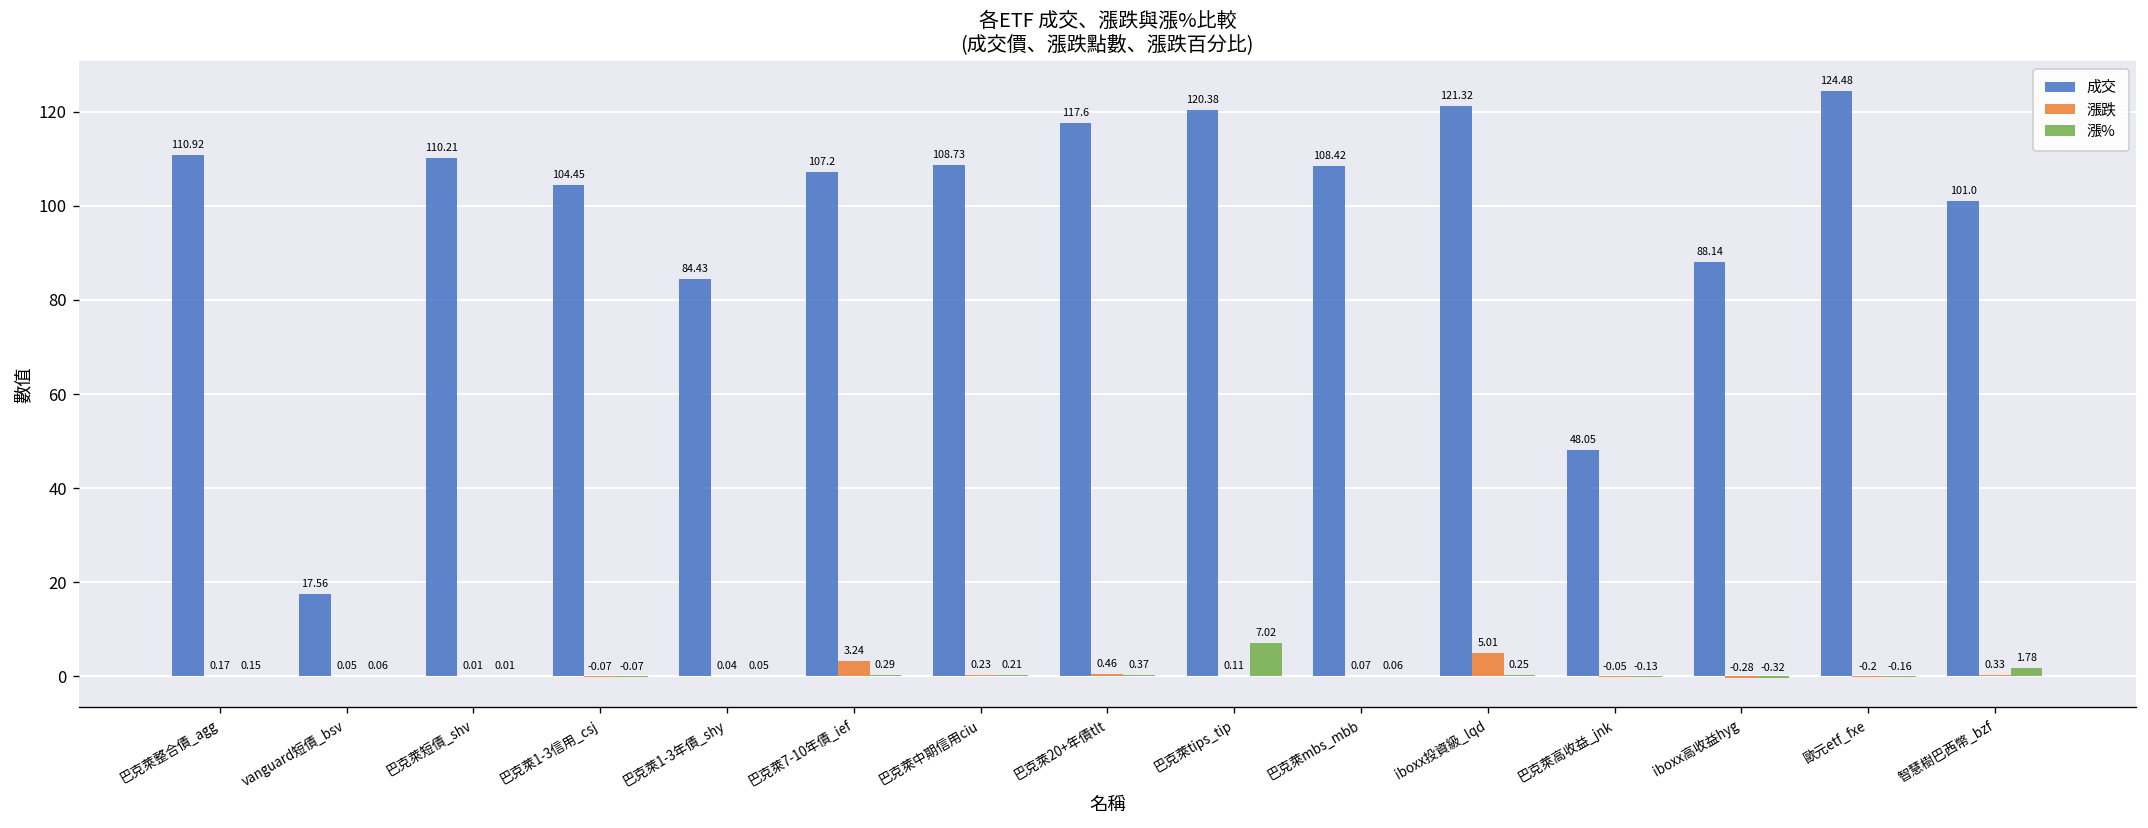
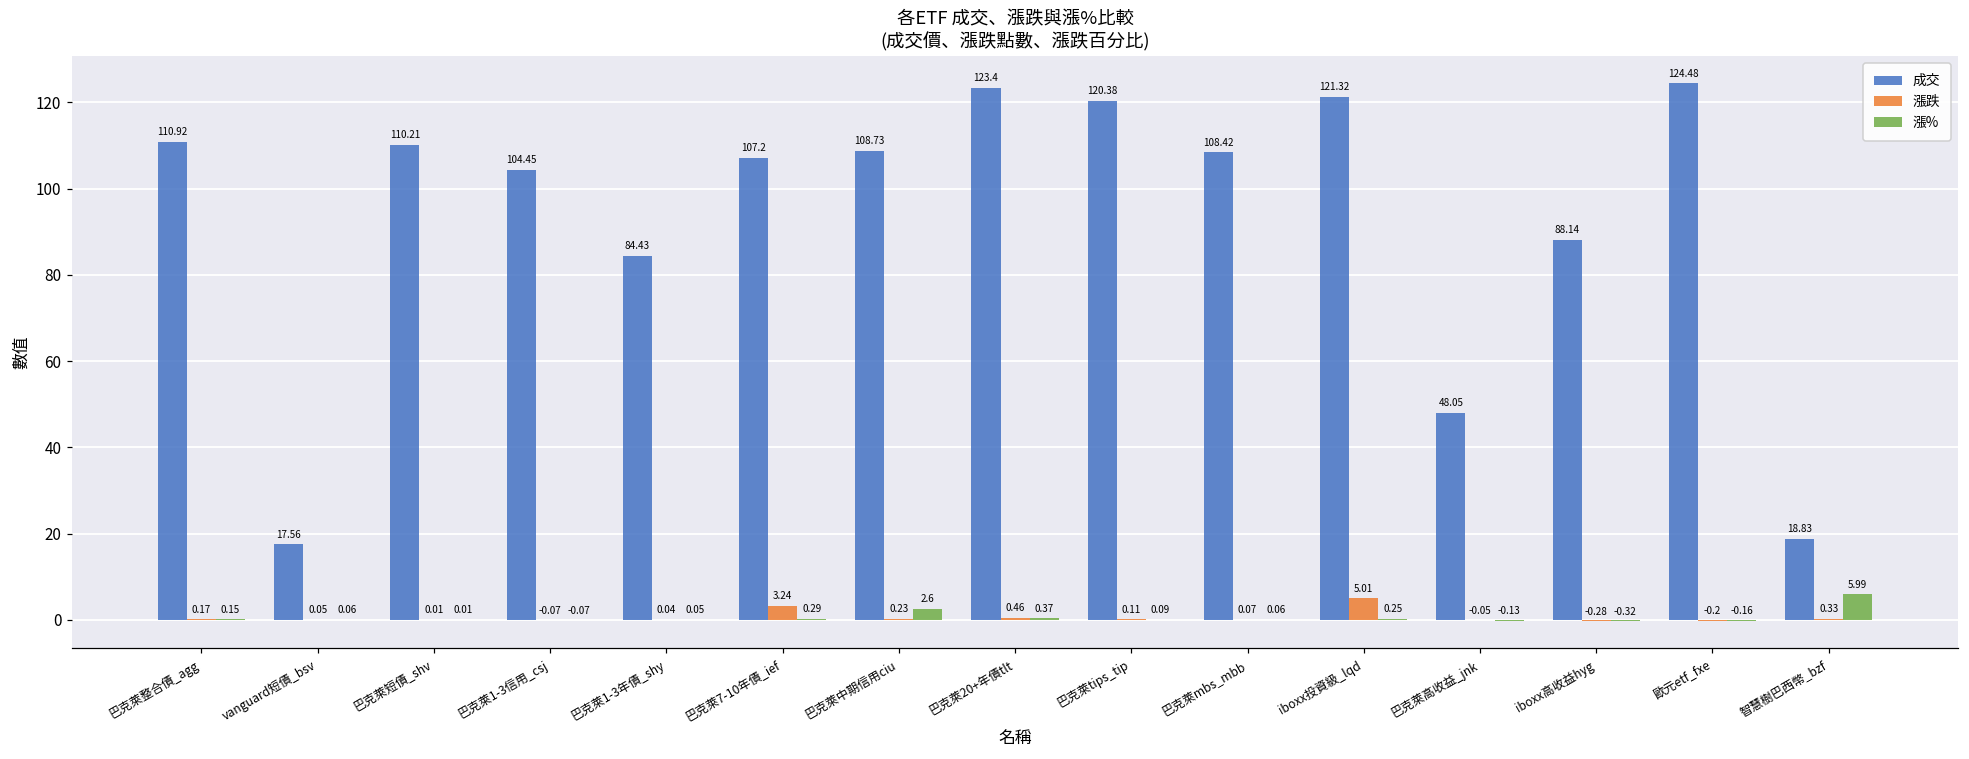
  {
    "成交": {
      "巴克萊整合債_agg": 110.92,
      "vanguard短債_bsv": 17.56,
      "巴克萊短債_shv": 110.21,
      "巴克萊1-3信用_csj": 104.45,
      "巴克萊1-3年債_shy": 84.43,
      "巴克萊7-10年債_ief": 107.2,
      "巴克萊中期信用ciu": 108.73,
-     "巴克萊20+年債tlt": 117.6,
+     "巴克萊20+年債tlt": 123.4,
      "巴克萊tips_tip": 120.38,
      "巴克萊mbs_mbb": 108.42,
      "iboxx投資級_lqd": 121.32,
      "巴克萊高收益_jnk": 48.05,
      "iboxx高收益hyg": 88.14,
      "歐元etf_fxe": 124.48,
-     "智慧樹巴西幣_bzf": 101.0
+     "智慧樹巴西幣_bzf": 18.83
    },
    "漲跌": {
      "巴克萊整合債_agg": 0.17,
      "vanguard短債_bsv": 0.05,
      "巴克萊短債_shv": 0.01,
      "巴克萊1-3信用_csj": -0.07,
      "巴克萊1-3年債_shy": 0.04,
      "巴克萊7-10年債_ief": 3.24,
      "巴克萊中期信用ciu": 0.23,
      "巴克萊20+年債tlt": 0.46,
      "巴克萊tips_tip": 0.11,
      "巴克萊mbs_mbb": 0.07,
      "iboxx投資級_lqd": 5.01,
      "巴克萊高收益_jnk": -0.05,
      "iboxx高收益hyg": -0.28,
      "歐元etf_fxe": -0.2,
      "智慧樹巴西幣_bzf": 0.33
    },
    "漲%": {
      "巴克萊整合債_agg": 0.15,
      "vanguard短債_bsv": 0.06,
      "巴克萊短債_shv": 0.01,
      "巴克萊1-3信用_csj": -0.07,
      "巴克萊1-3年債_shy": 0.05,
      "巴克萊7-10年債_ief": 0.29,
-     "巴克萊中期信用ciu": 0.21,
+     "巴克萊中期信用ciu": 2.6,
      "巴克萊20+年債tlt": 0.37,
-     "巴克萊tips_tip": 7.02,
+     "巴克萊tips_tip": 0.09,
      "巴克萊mbs_mbb": 0.06,
      "iboxx投資級_lqd": 0.25,
      "巴克萊高收益_jnk": -0.13,
      "iboxx高收益hyg": -0.32,
      "歐元etf_fxe": -0.16,
-     "智慧樹巴西幣_bzf": 1.78
+     "智慧樹巴西幣_bzf": 5.99
    }
  }
